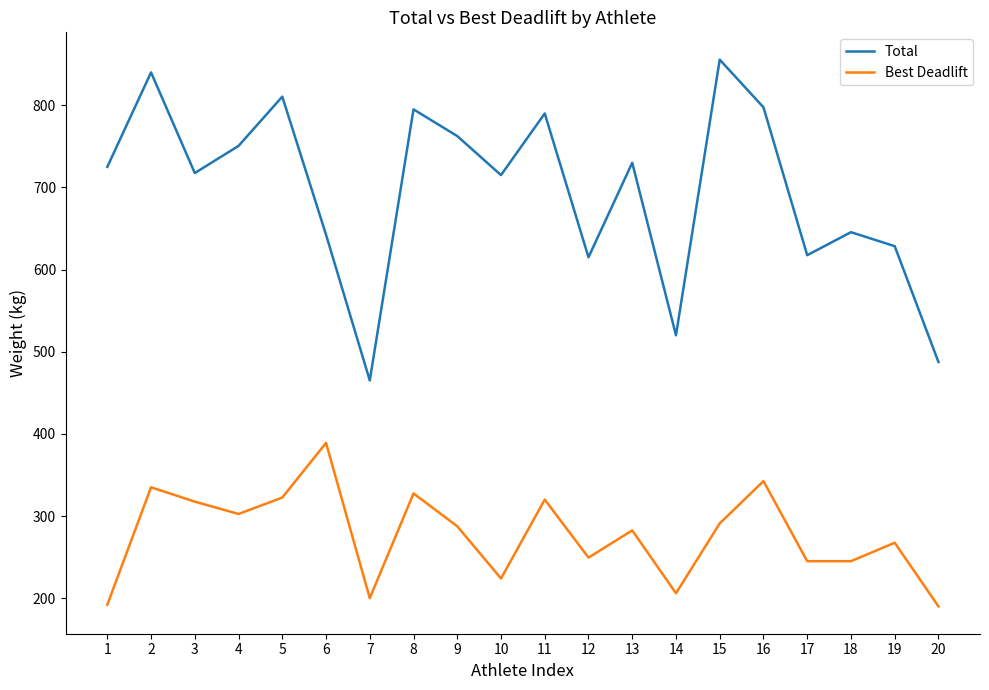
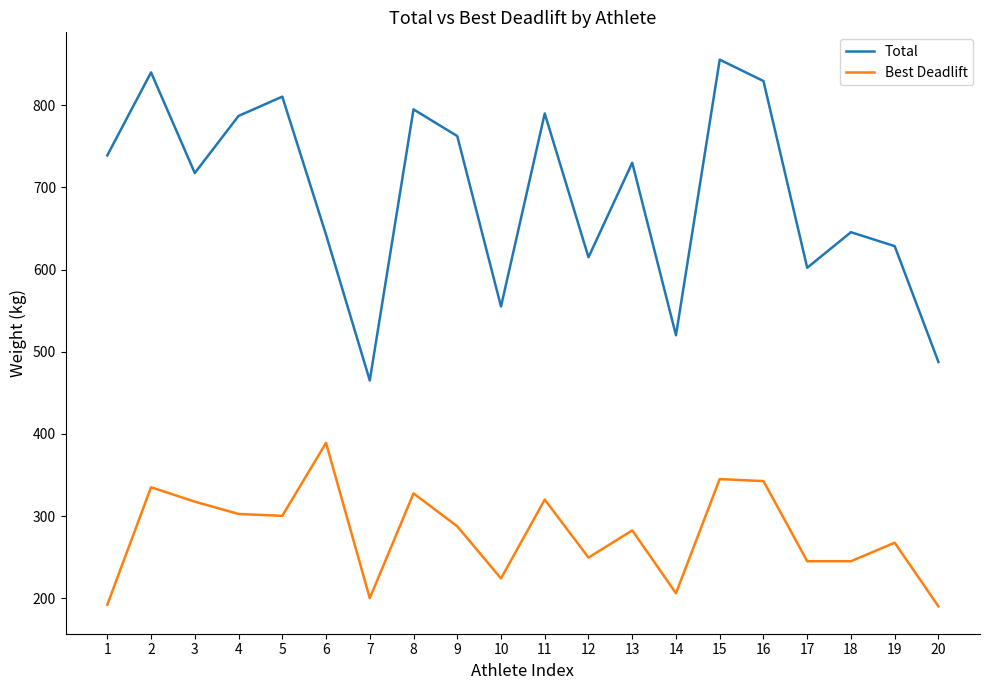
  {
    "Total": {
-     "1": 730,
+     "1": 740,
      "2": 840,
      "3": 720,
-     "4": 750,
+     "4": 790,
      "5": 810,
      "6": 640,
      "7": 470,
      "8": 800,
      "9": 760,
-     "10": 720,
+     "10": 560,
      "11": 790,
      "12": 620,
      "13": 730,
      "14": 520,
      "15": 860,
-     "16": 800,
-     "17": 620,
+     "16": 830,
+     "17": 600,
      "18": 650,
      "19": 630,
      "20": 490
    },
    "Best Deadlift": {
      "1": 190,
      "2": 340,
      "3": 320,
      "4": 300,
-     "5": 320,
+     "5": 300,
      "6": 390,
      "7": 200,
      "8": 330,
      "9": 290,
      "10": 220,
      "11": 320,
      "12": 250,
      "13": 280,
      "14": 210,
-     "15": 290,
+     "15": 350,
      "16": 340,
      "17": 250,
      "18": 250,
      "19": 270,
      "20": 190
    }
  }
